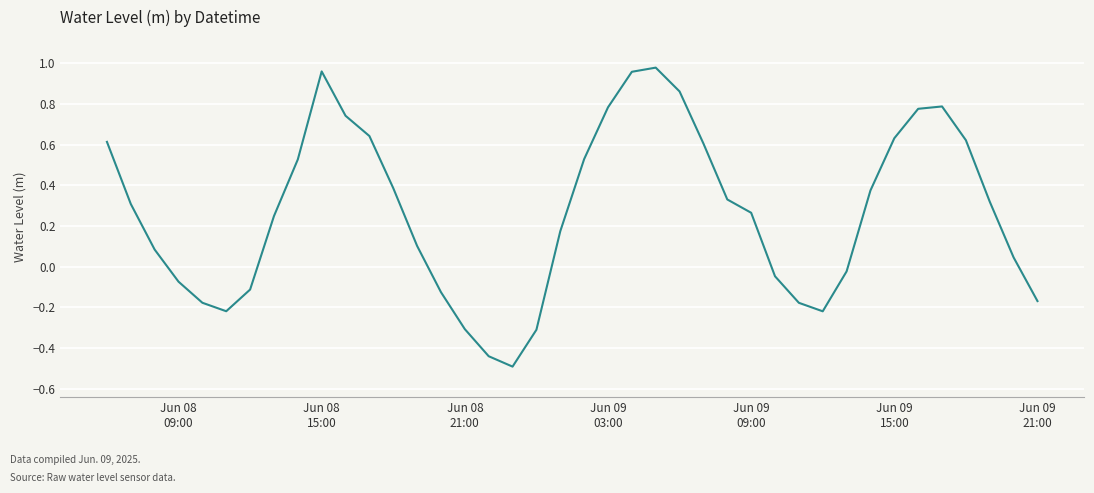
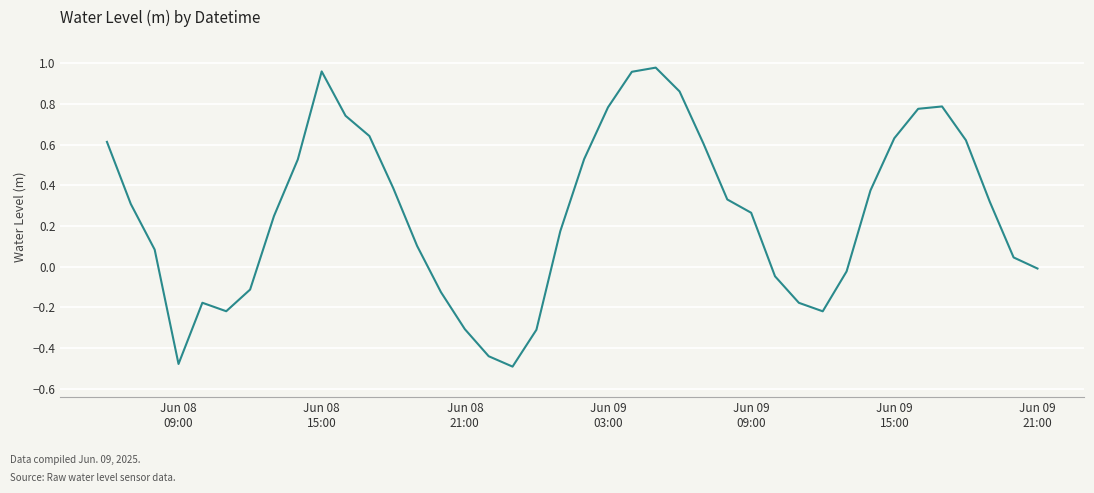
  {
-   "Jun 08 09:00": -0.07,
+   "Jun 08 09:00": -0.48,
    "Jun 08 15:00": 0.96,
    "Jun 08 21:00": -0.31,
    "Jun 09 03:00": 0.78,
    "Jun 09 09:00": 0.26,
    "Jun 09 15:00": 0.63,
-   "Jun 09 21:00": -0.17
+   "Jun 09 21:00": -0.01
  }
